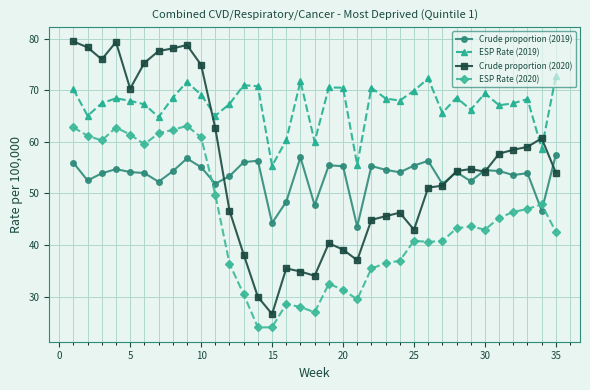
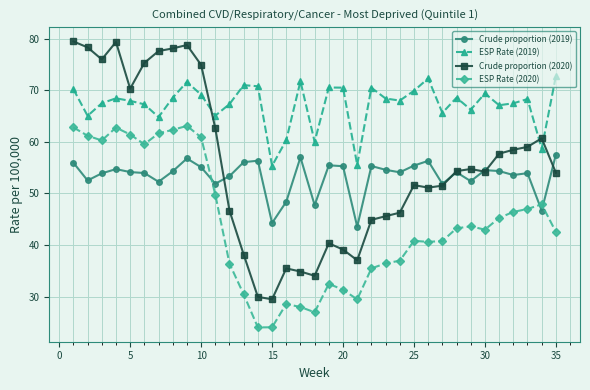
  {
    "Crude proportion (2020)": {
      "5": 70,
      "10": 75,
-     "15": 27,
+     "15": 29,
      "20": 39,
-     "25": 43,
+     "25": 52,
      "35": 54
    }
  }
